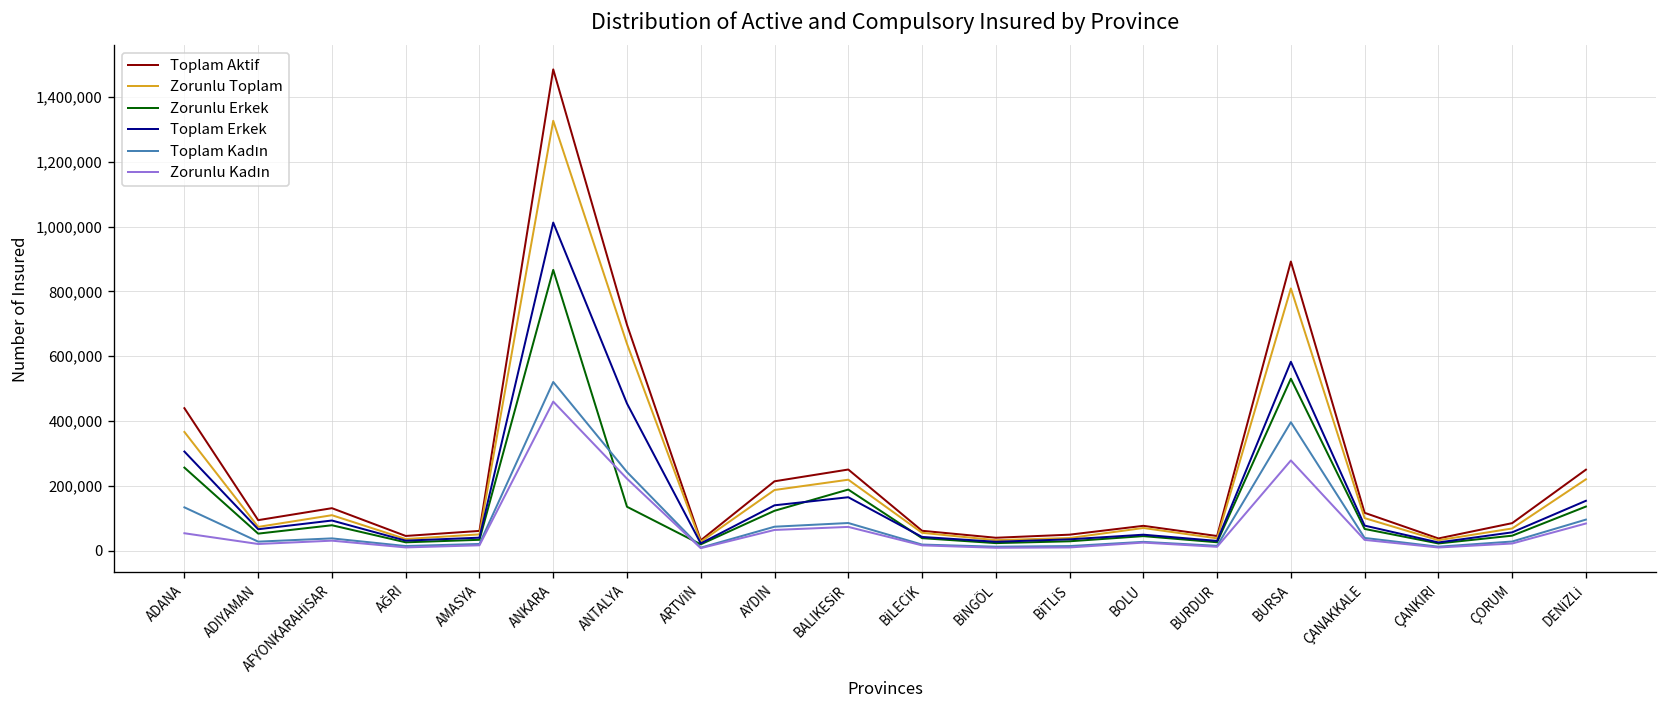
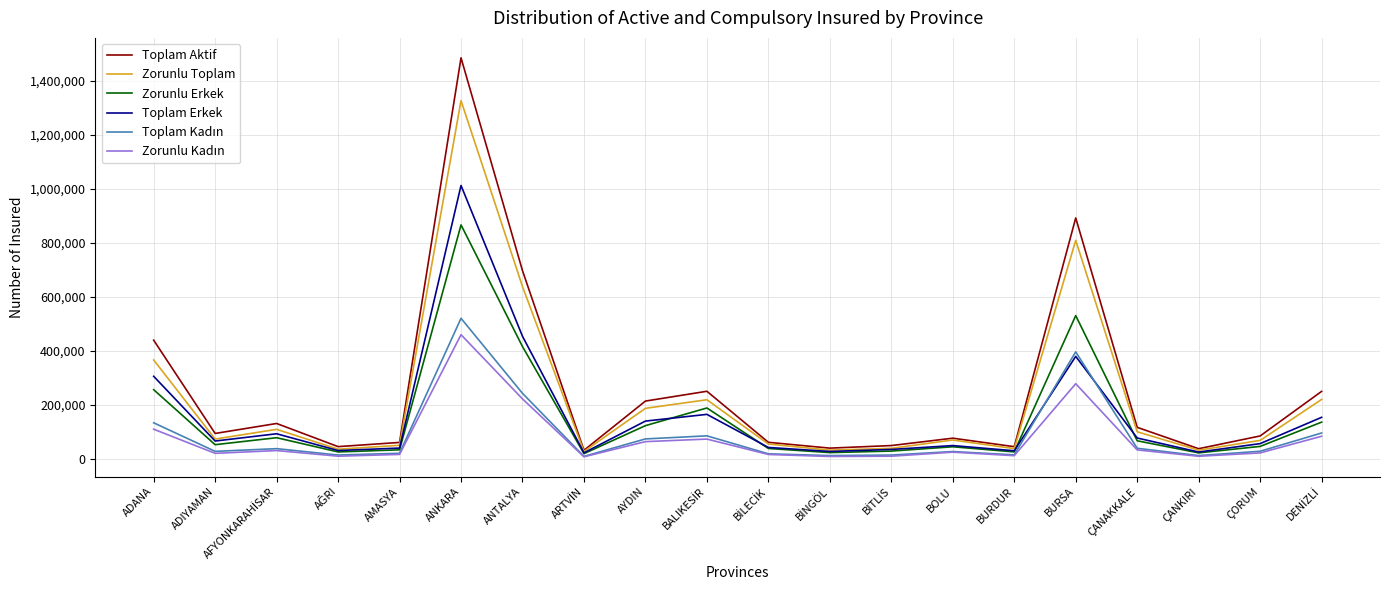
  {
    "Toplam Aktif": {
      "ADANA": "440,000",
      "ADIYAMAN": "90,000",
      "AFYONKARAHİSAR": "130,000",
      "AĞRI": "50,000",
      "AMASYA": "60,000",
      "ANKARA": "1,480,000",
      "ANTALYA": "700,000",
      "AYDIN": "210,000",
      "BALIKESİR": "250,000",
      "BİTLİS": "50,000",
      "BURSA": "890,000",
      "ÇANAKKALE": "120,000",
      "ÇORUM": "90,000",
      "DENİZLİ": "250,000"
    },
    "Zorunlu Toplam": {
      "ADANA": "370,000",
      "AFYONKARAHİSAR": "110,000",
      "AMASYA": "50,000",
      "ANKARA": "1,330,000",
      "ANTALYA": "640,000",
      "AYDIN": "190,000",
      "BALIKESİR": "220,000",
      "BURSA": "810,000",
      "ÇANAKKALE": "100,000",
      "ÇORUM": "70,000",
      "DENİZLİ": "220,000"
    },
    "Zorunlu Erkek": {
      "ADANA": "260,000",
      "ADIYAMAN": "50,000",
      "AFYONKARAHİSAR": "80,000",
      "ANKARA": "870,000",
-     "ANTALYA": "140,000",
+     "ANTALYA": "420,000",
      "AYDIN": "120,000",
      "BALIKESİR": "190,000",
      "BURSA": "530,000",
      "ÇANAKKALE": "70,000",
      "ÇORUM": "50,000",
      "DENİZLİ": "140,000"
    },
    "Toplam Erkek": {
      "ADANA": "310,000",
      "AFYONKARAHİSAR": "90,000",
      "ANKARA": "1,010,000",
      "ANTALYA": "450,000",
      "AYDIN": "140,000",
      "BALIKESİR": "170,000",
-     "BURSA": "580,000",
+     "BURSA": "380,000",
      "ÇANAKKALE": "80,000",
      "ÇORUM": "60,000",
      "DENİZLİ": "150,000"
    },
    "Toplam Kadın": {
      "ADANA": "130,000",
      "ANKARA": "520,000",
      "ANTALYA": "240,000",
      "AYDIN": "70,000",
      "BALIKESİR": "90,000",
      "BURSA": "400,000",
      "DENİZLİ": "100,000"
    },
    "Zorunlu Kadın": {
-     "ADANA": "50,000",
+     "ADANA": "110,000",
      "ANKARA": "460,000",
      "ANTALYA": "220,000",
      "AYDIN": "60,000",
      "BALIKESİR": "70,000",
      "BURSA": "280,000",
      "DENİZLİ": "80,000"
    }
  }
